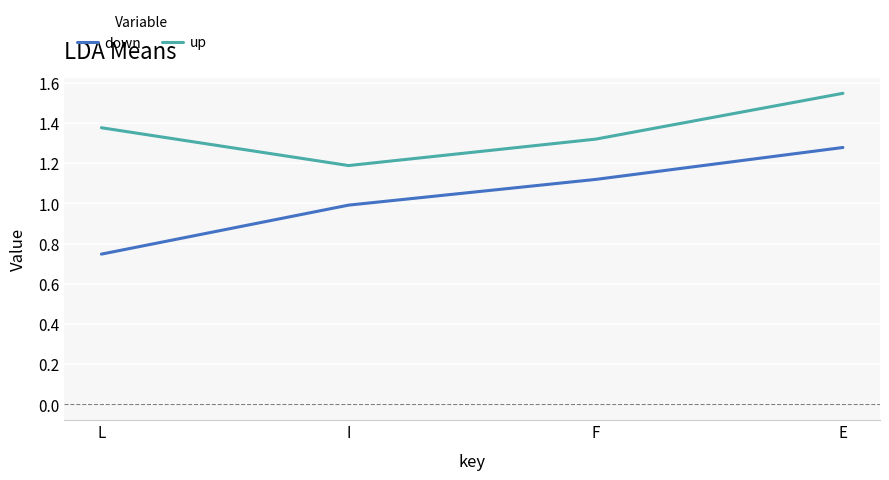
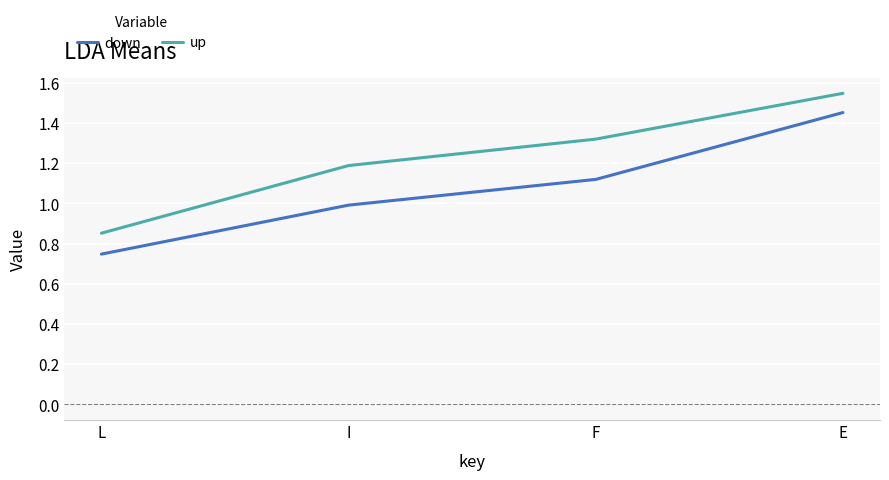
  {
    "down": {
      "L": 0.75,
      "I": 0.99,
      "F": 1.12,
-     "E": 1.28
+     "E": 1.45
    },
    "up": {
-     "L": 1.38,
+     "L": 0.85,
      "I": 1.19,
      "F": 1.32,
      "E": 1.55
    }
  }
